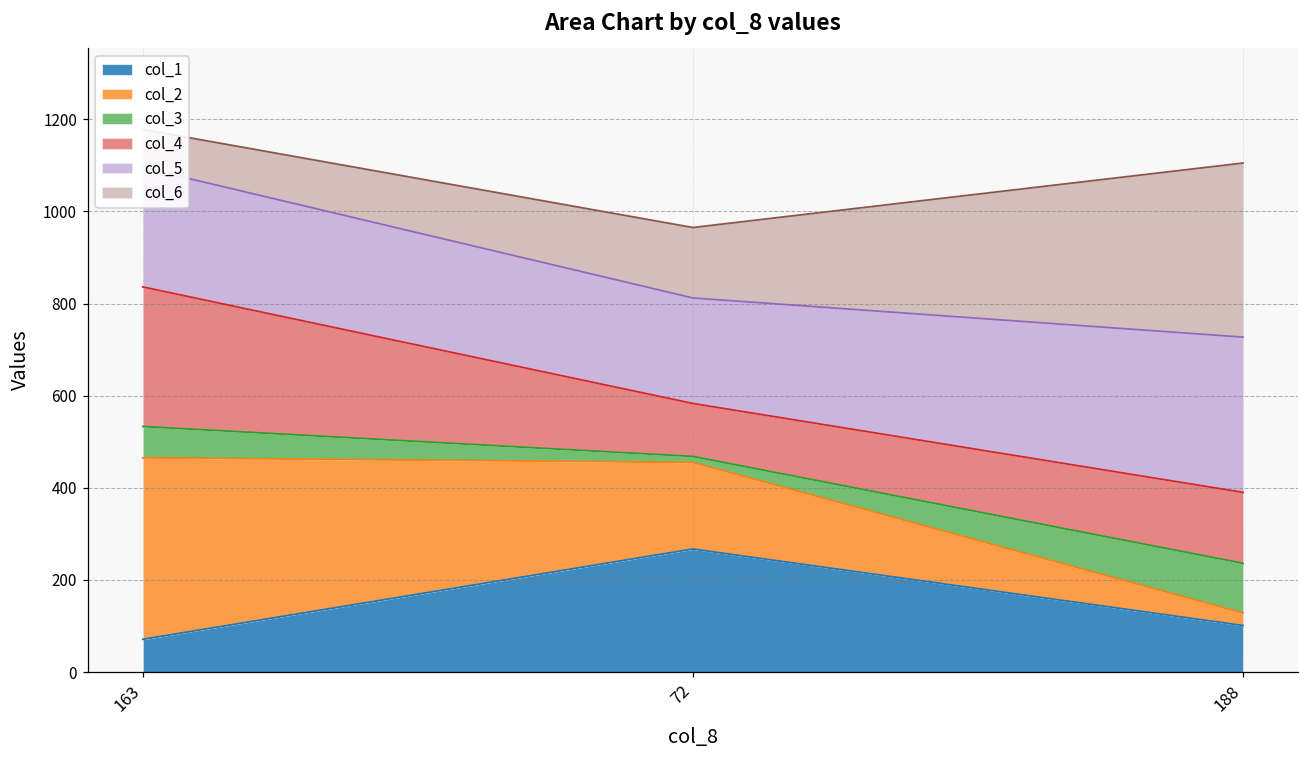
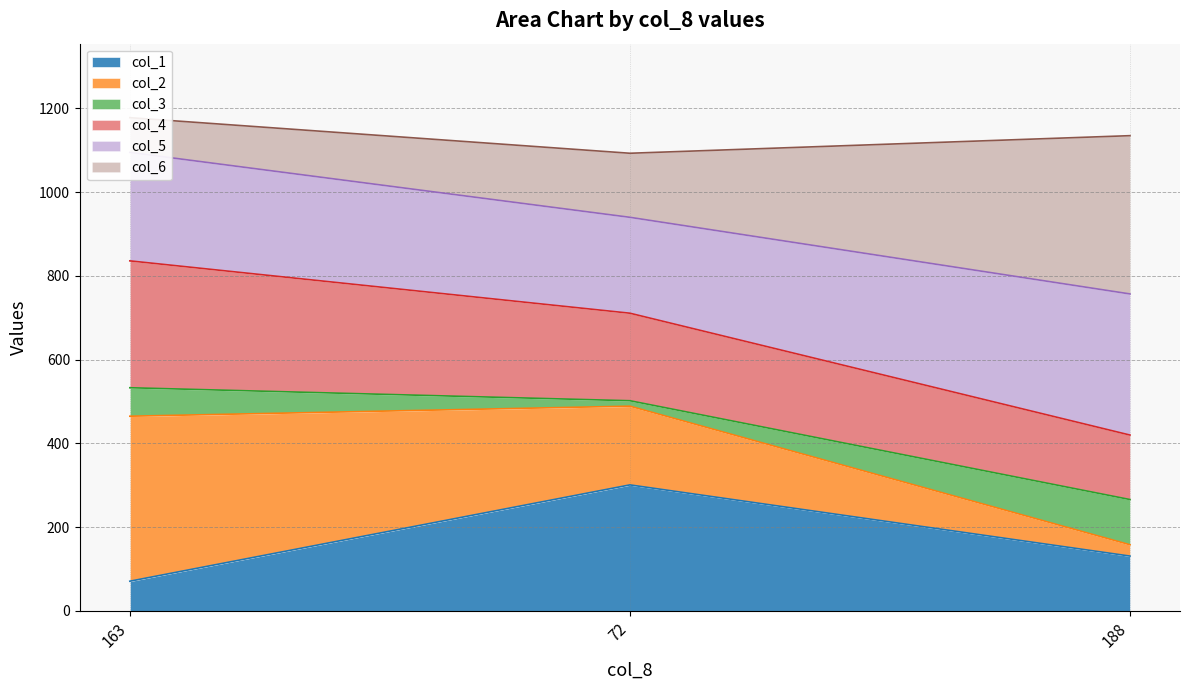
  {
    "col_1": {
      "163": 70,
-     "72": 270,
-     "188": 100
+     "72": 300,
+     "188": 130
    },
    "col_2": {
      "163": 390,
      "72": 190,
      "188": 30
    },
    "col_3": {
      "163": 70,
      "72": 10,
      "188": 110
    },
    "col_4": {
      "163": 300,
-     "72": 120,
+     "72": 210,
      "188": 150
    }
  }
